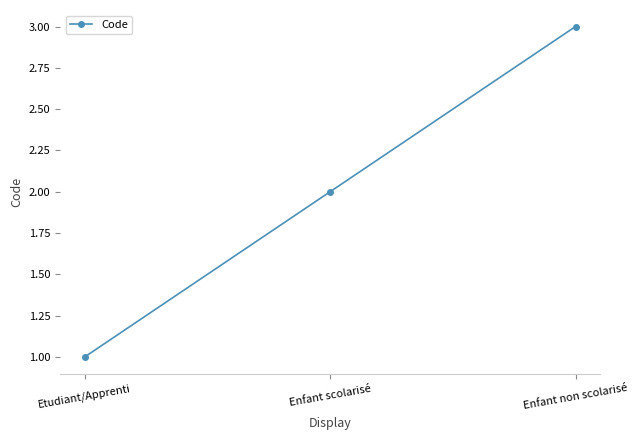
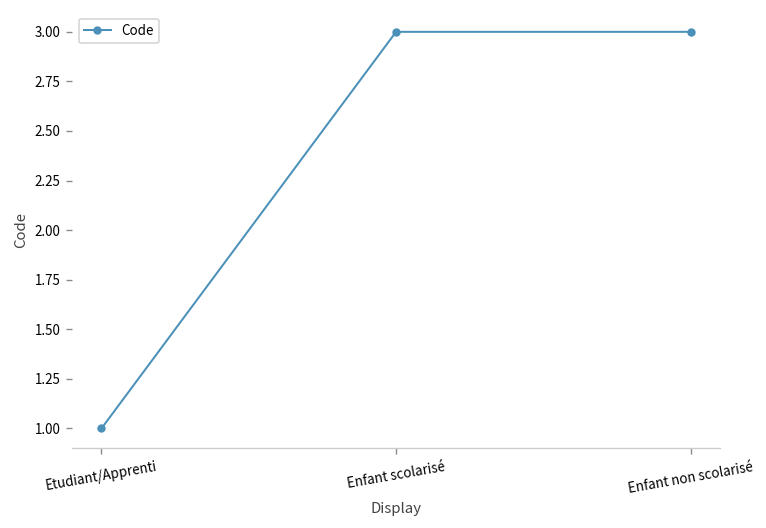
  {
    "Etudiant/Apprenti": 1,
-   "Enfant scolarisé": 2,
+   "Enfant scolarisé": 3,
    "Enfant non scolarisé": 3
  }
